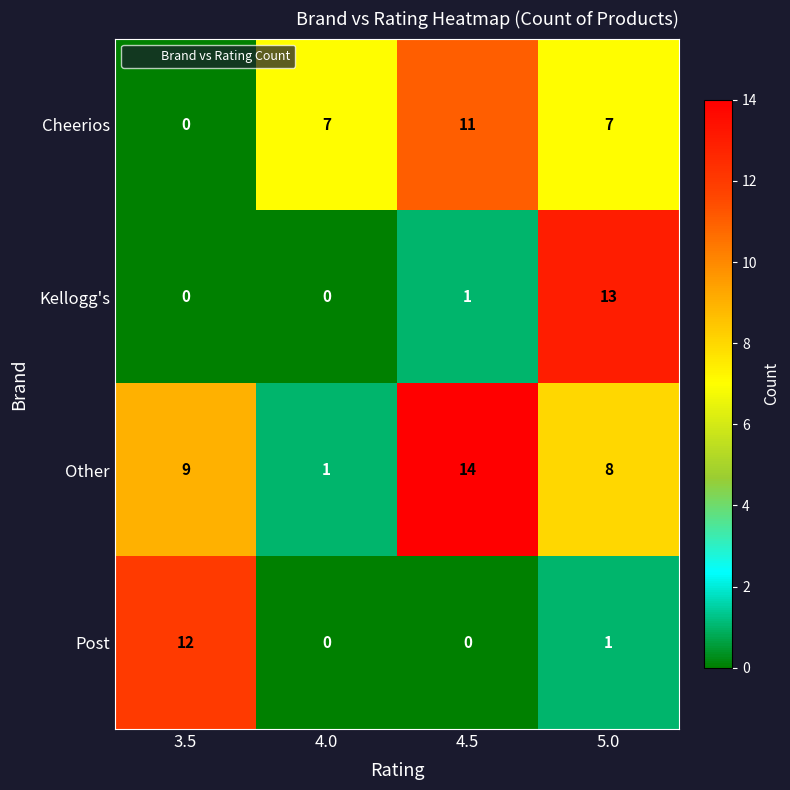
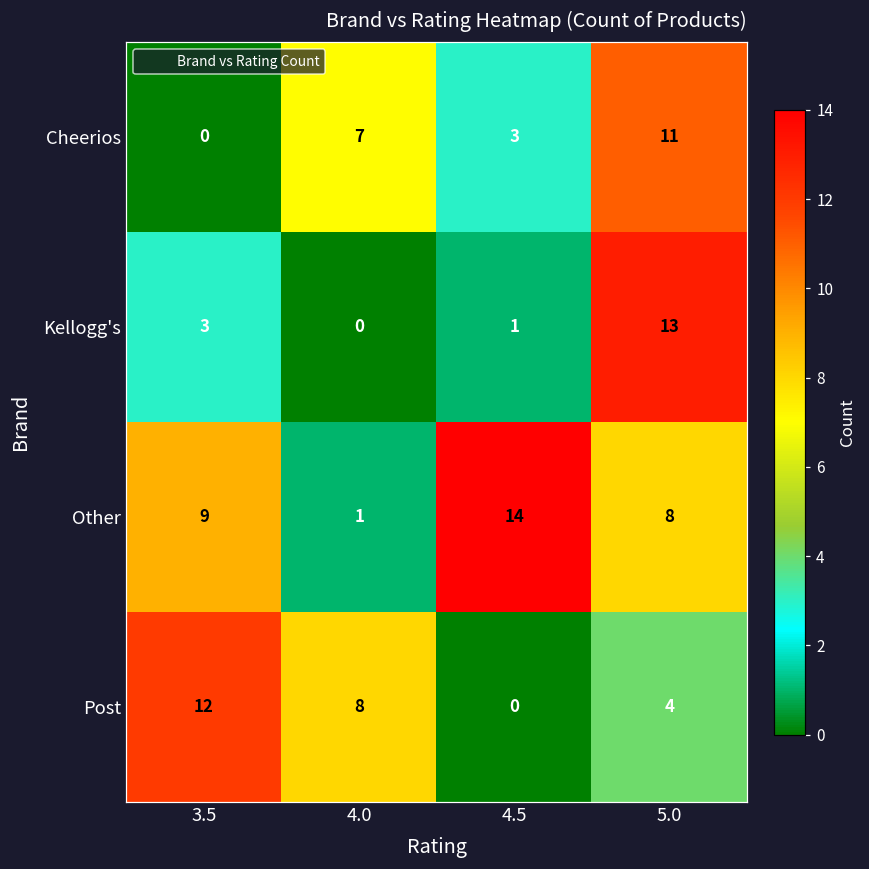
  {
    "Cheerios": {
      "3.5": 0,
      "4.0": 7,
-     "4.5": 11,
-     "5.0": 7
+     "4.5": 3,
+     "5.0": 11
    },
    "Kellogg's": {
-     "3.5": 0,
+     "3.5": 3,
      "4.0": 0,
      "4.5": 1,
      "5.0": 13
    },
    "Other": {
      "3.5": 9,
      "4.0": 1,
      "4.5": 14,
      "5.0": 8
    },
    "Post": {
      "3.5": 12,
-     "4.0": 0,
+     "4.0": 8,
      "4.5": 0,
-     "5.0": 1
+     "5.0": 4
    }
  }
